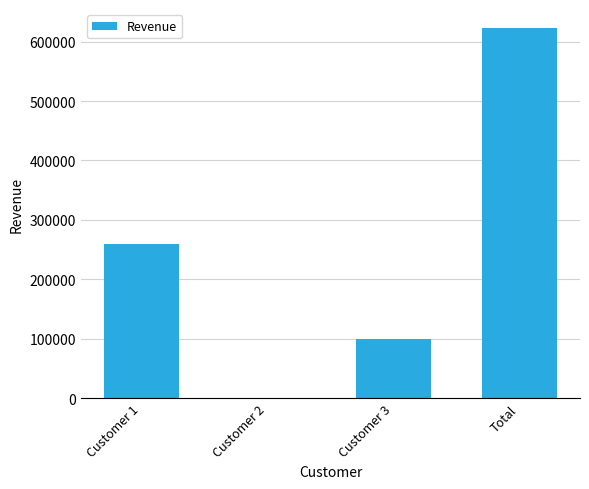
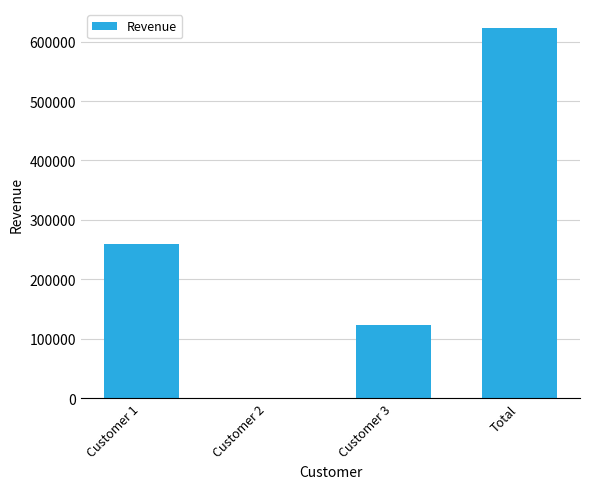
  {
    "Customer 1": 260000,
    "Customer 2": 0,
-   "Customer 3": 100000,
+   "Customer 3": 120000,
    "Total": 620000
  }
